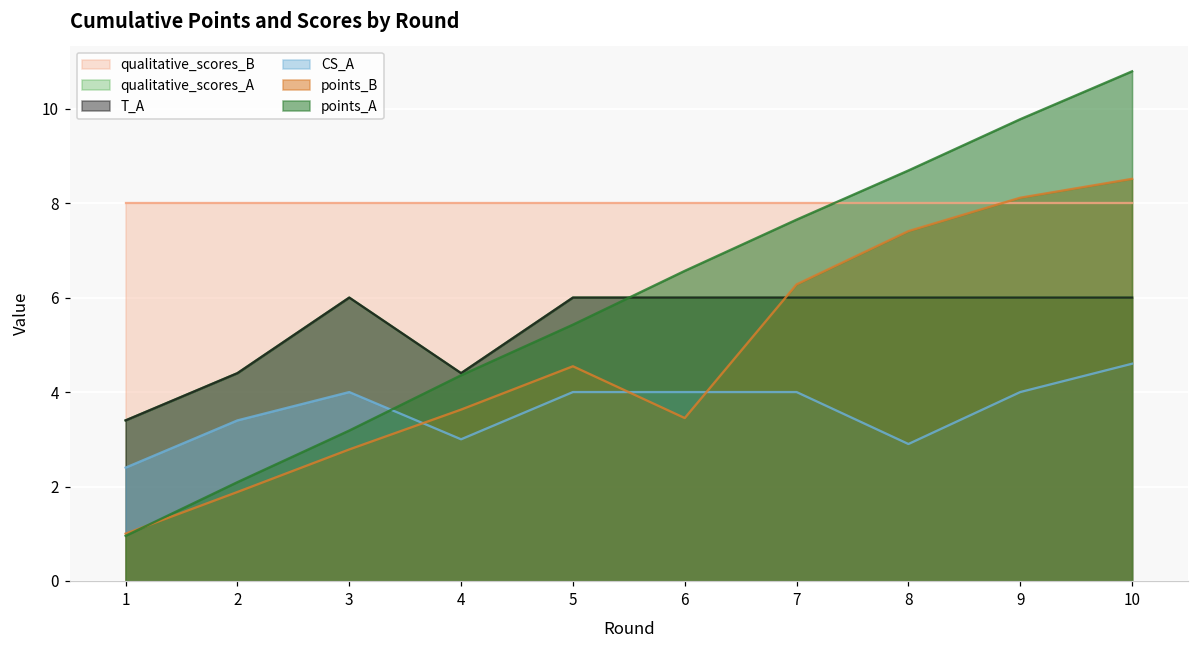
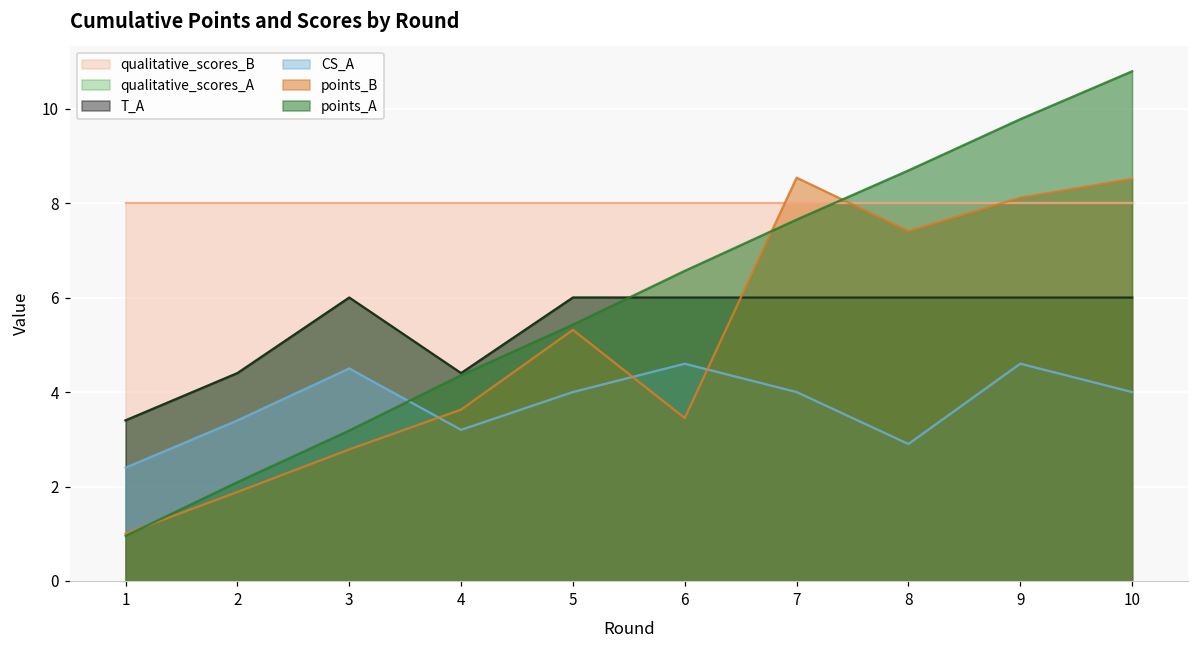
  {
    "qualitative_scores_B": {
      "1": 8.0,
      "2": 8.0,
      "3": 8.0,
      "4": 8.0,
      "5": 8.0,
      "6": 8.0,
      "7": 8.0,
      "8": 8.0,
      "9": 8.0,
      "10": 8.0
    },
    "CS_A": {
      "1": 2.4,
      "2": 3.4,
-     "3": 4.0,
-     "4": 3.0,
+     "3": 4.5,
+     "4": 3.2,
      "5": 4.0,
-     "6": 4.0,
+     "6": 4.6,
      "7": 4.0,
      "8": 2.9,
-     "9": 4.0,
-     "10": 4.6
+     "9": 4.6,
+     "10": 4.0
    },
    "points_B": {
      "2": 1.9,
      "3": 2.8,
      "4": 3.6,
-     "5": 4.5,
+     "5": 5.3,
      "6": 3.4,
-     "7": 6.3,
+     "7": 8.5,
      "8": 7.4,
      "9": 8.1,
      "10": 8.5
    }
  }
